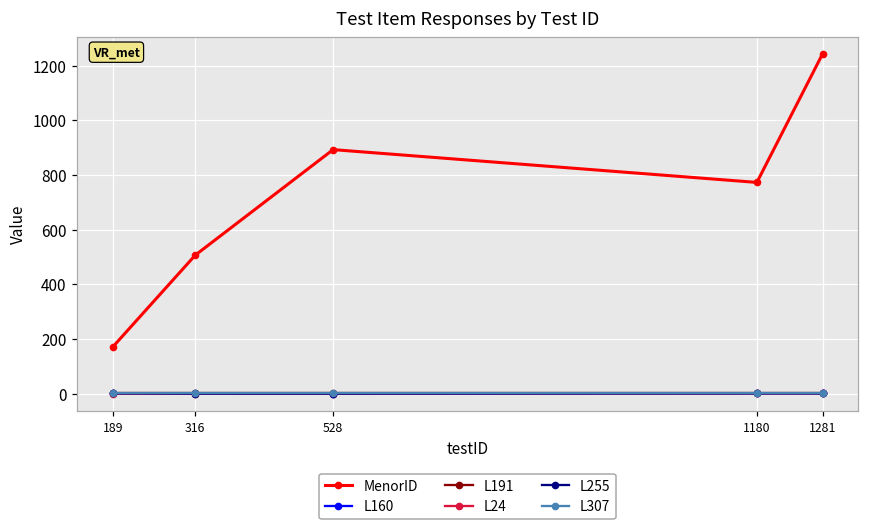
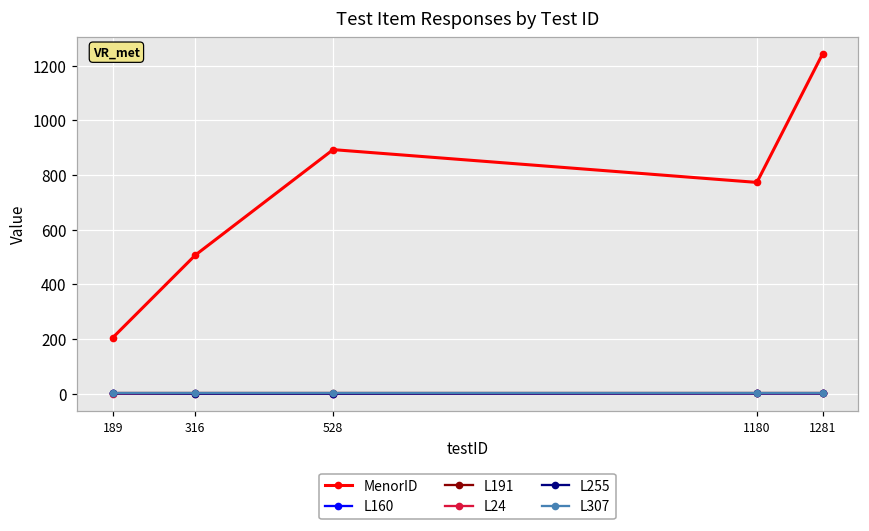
  {
    "MenorID": {
-     "189": 170,
+     "189": 210,
      "316": 510,
      "528": 890,
      "1180": 770,
      "1281": 1240
    },
    "L307": {
      "189": 0,
      "316": 0,
      "528": 0,
      "1180": 0,
      "1281": 0
    }
  }
